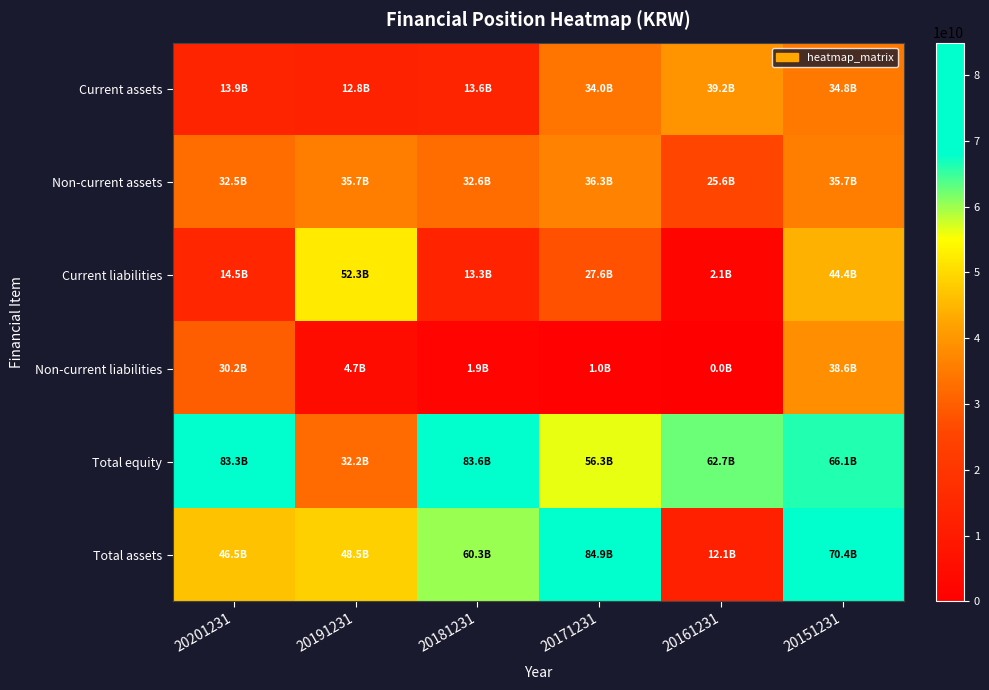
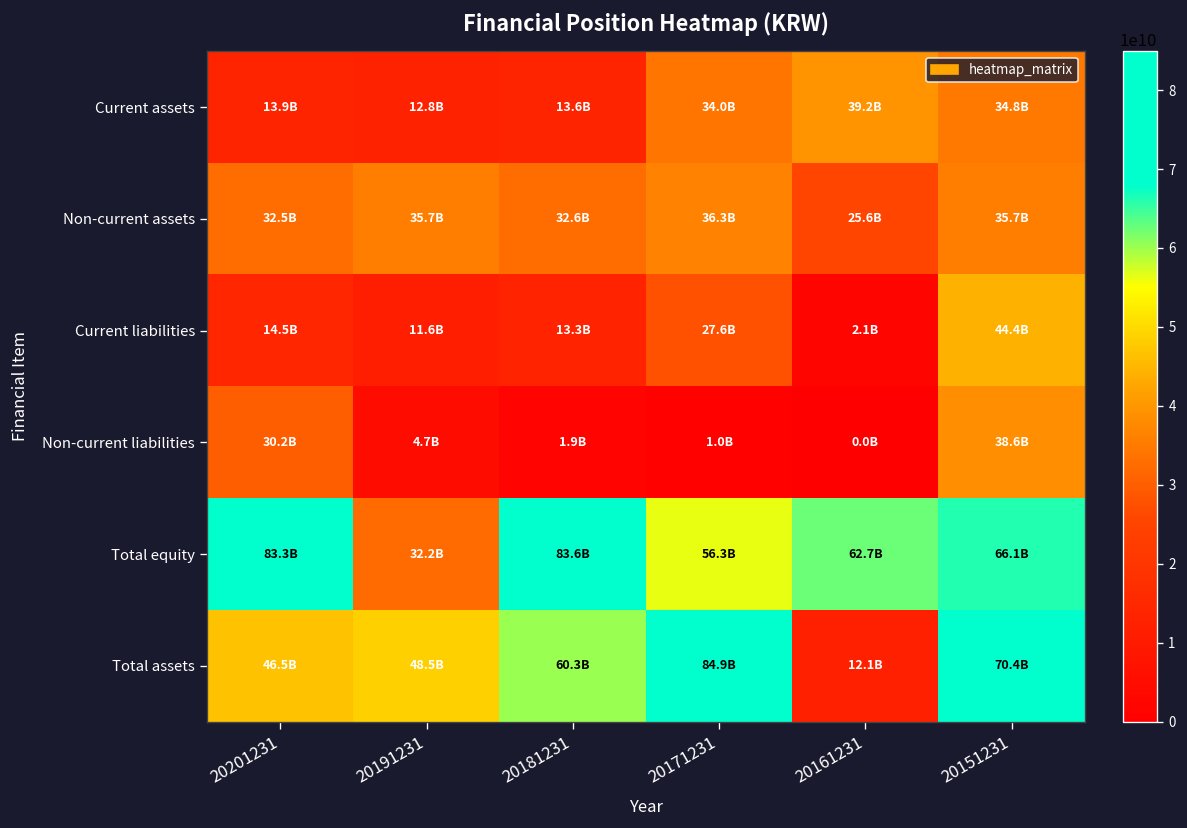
  {
    "Current assets": {
      "20201231": "13.9B",
      "20191231": "12.8B",
      "20181231": "13.6B",
      "20171231": "34.0B",
      "20161231": "39.2B",
      "20151231": "34.8B"
    },
    "Non-current assets": {
      "20201231": "32.5B",
      "20191231": "35.7B",
      "20181231": "32.6B",
      "20171231": "36.3B",
      "20161231": "25.6B",
      "20151231": "35.7B"
    },
    "Current liabilities": {
      "20201231": "14.5B",
-     "20191231": "52.3B",
+     "20191231": "11.6B",
      "20181231": "13.3B",
      "20171231": "27.6B",
      "20161231": "2.1B",
      "20151231": "44.4B"
    },
    "Non-current liabilities": {
      "20201231": "30.2B",
      "20191231": "4.7B",
      "20181231": "1.9B",
      "20171231": "1.0B",
      "20161231": "0.0B",
      "20151231": "38.6B"
    },
    "Total equity": {
      "20201231": "83.3B",
      "20191231": "32.2B",
      "20181231": "83.6B",
      "20171231": "56.3B",
      "20161231": "62.7B",
      "20151231": "66.1B"
    },
    "Total assets": {
      "20201231": "46.5B",
      "20191231": "48.5B",
      "20181231": "60.3B",
      "20171231": "84.9B",
      "20161231": "12.1B",
      "20151231": "70.4B"
    }
  }
